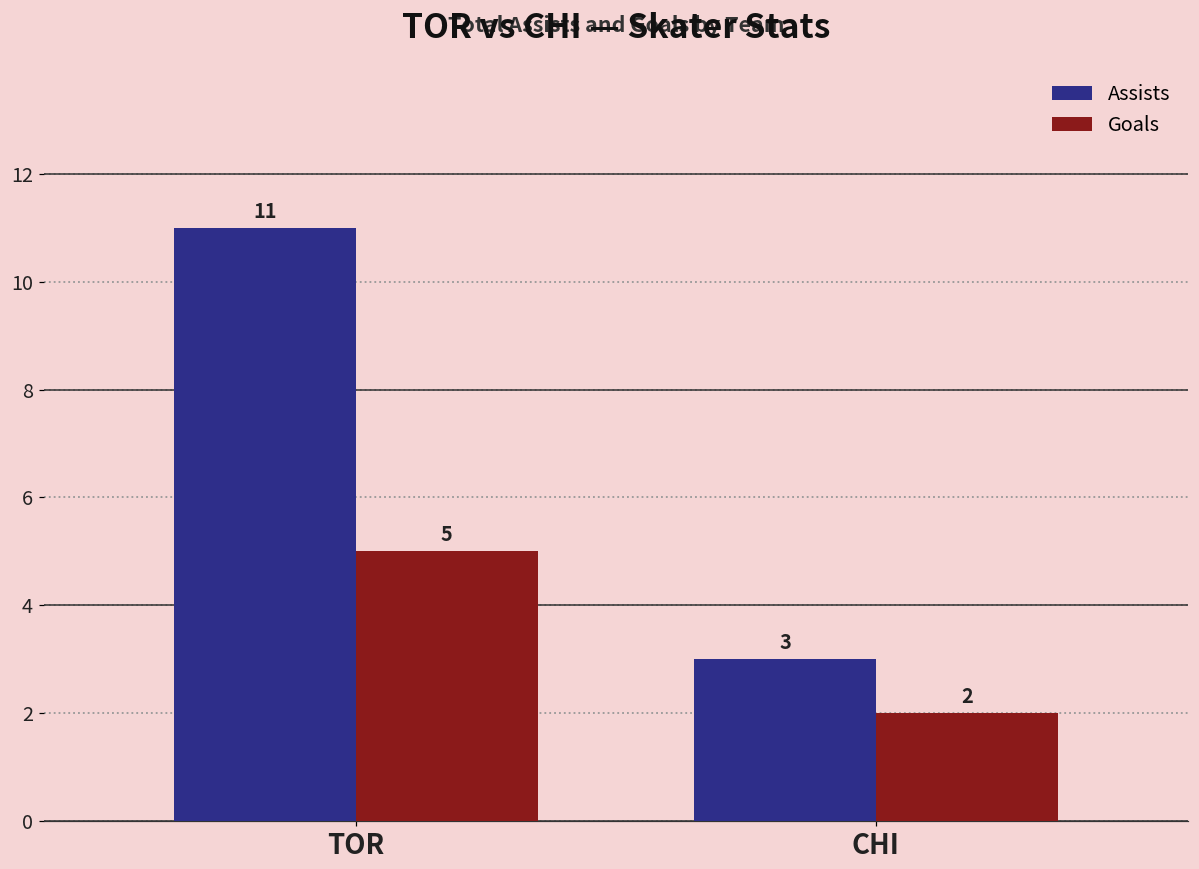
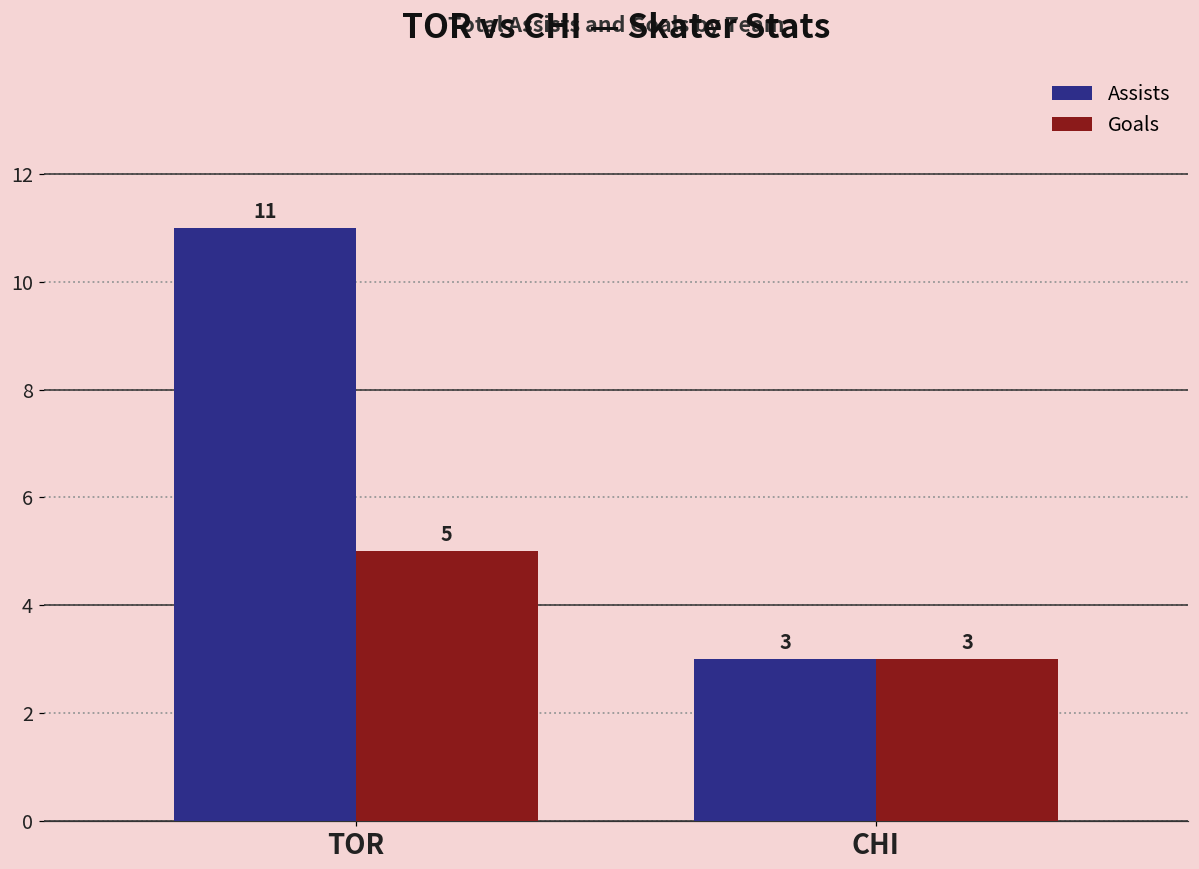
  {
    "Assists": {
      "TOR": 11,
      "CHI": 3
    },
    "Goals": {
      "TOR": 5,
-     "CHI": 2
+     "CHI": 3
    }
  }
